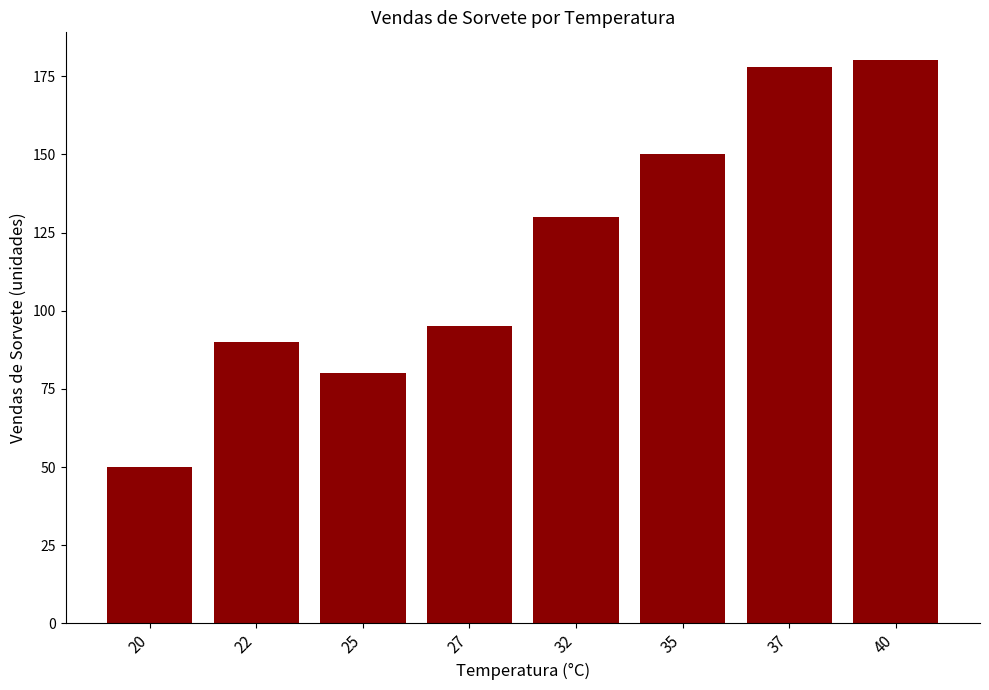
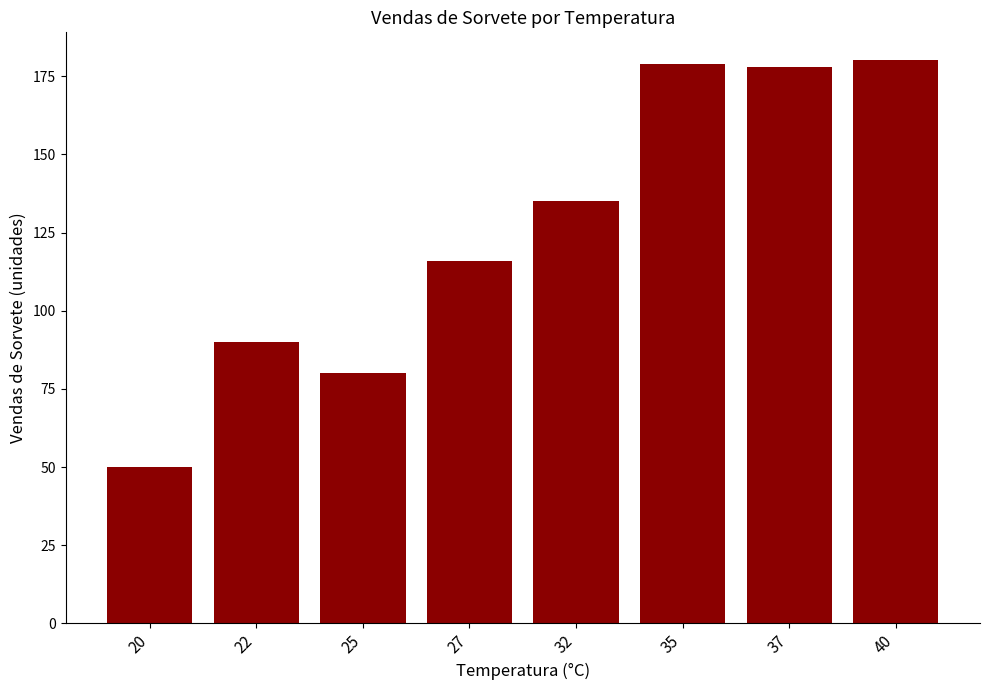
  {
    "20": 50,
    "22": 90,
    "25": 80,
-   "27": 95,
-   "32": 130,
-   "35": 150,
+   "27": 116,
+   "32": 135,
+   "35": 179,
    "37": 178,
    "40": 180
  }
